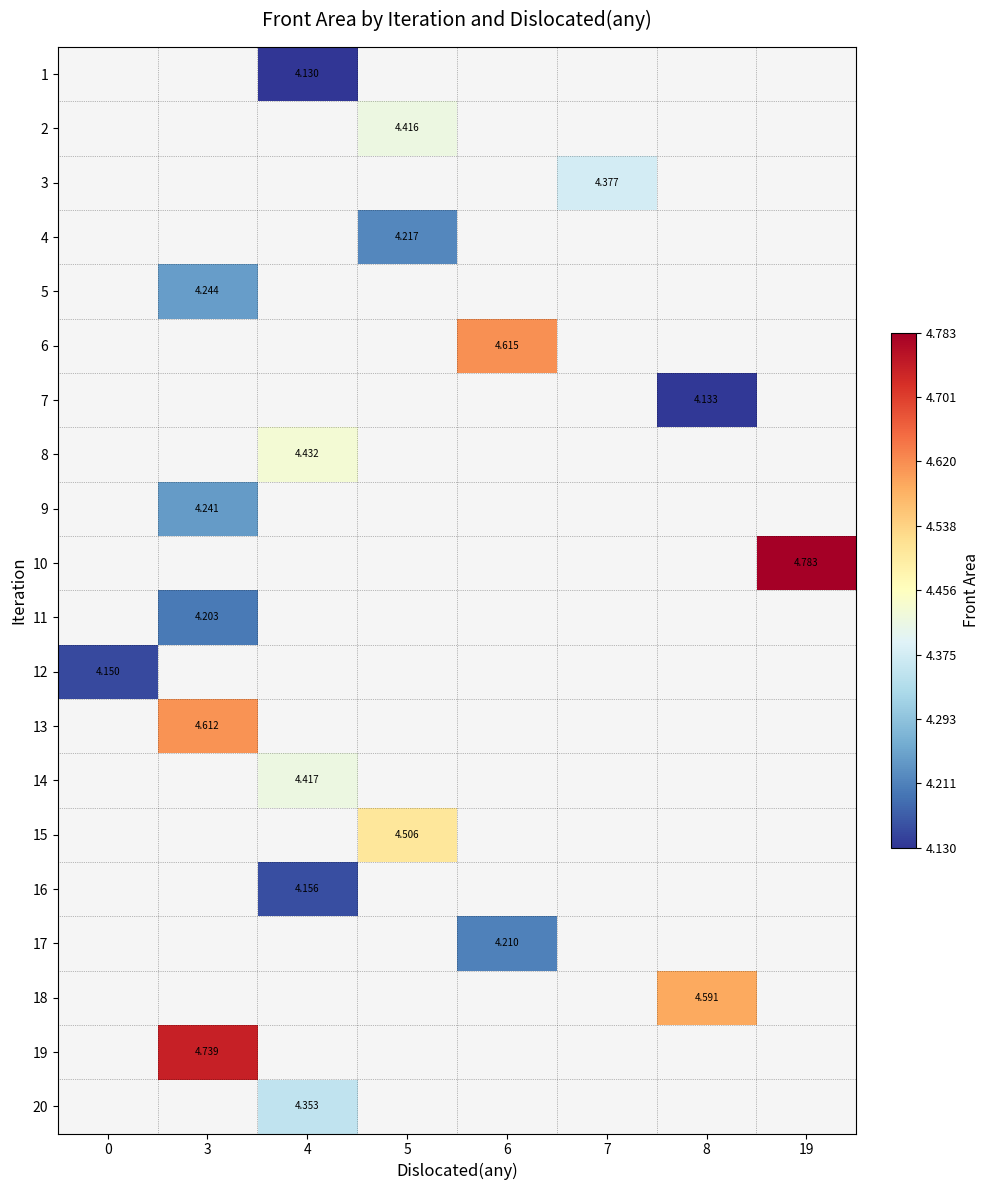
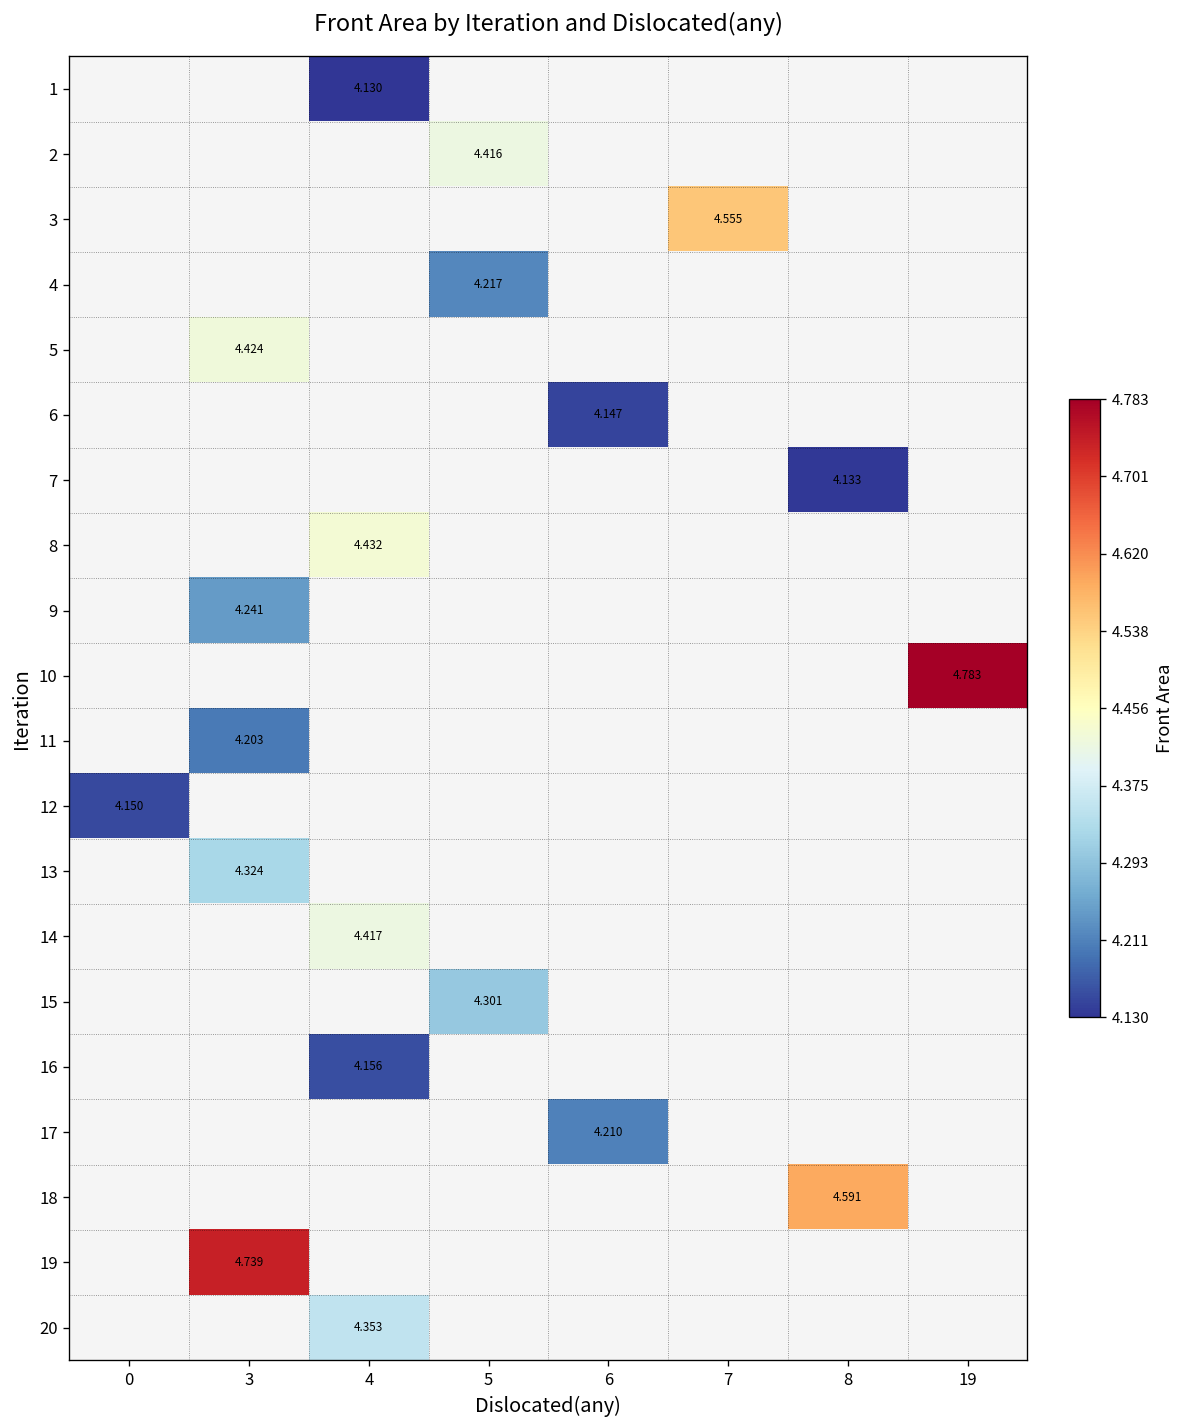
  {
    "1": {
      "4": 4.130
    },
    "2": {
      "5": 4.416
    },
    "3": {
-     "7": 4.377
+     "7": 4.555
    },
    "4": {
      "5": 4.217
    },
    "5": {
-     "3": 4.244
+     "3": 4.424
    },
    "6": {
-     "6": 4.615
+     "6": 4.147
    },
    "7": {
      "8": 4.133
    },
    "8": {
      "4": 4.432
    },
    "9": {
      "3": 4.241
    },
    "10": {
      "19": 4.783
    },
    "11": {
      "3": 4.203
    },
    "12": {
      "0": 4.150
    },
    "13": {
-     "3": 4.612
+     "3": 4.324
    },
    "14": {
      "4": 4.417
    },
    "15": {
-     "5": 4.506
+     "5": 4.301
    },
    "16": {
      "4": 4.156
    },
    "17": {
      "6": 4.210
    },
    "18": {
      "8": 4.591
    },
    "19": {
      "3": 4.739
    },
    "20": {
      "4": 4.353
    }
  }
